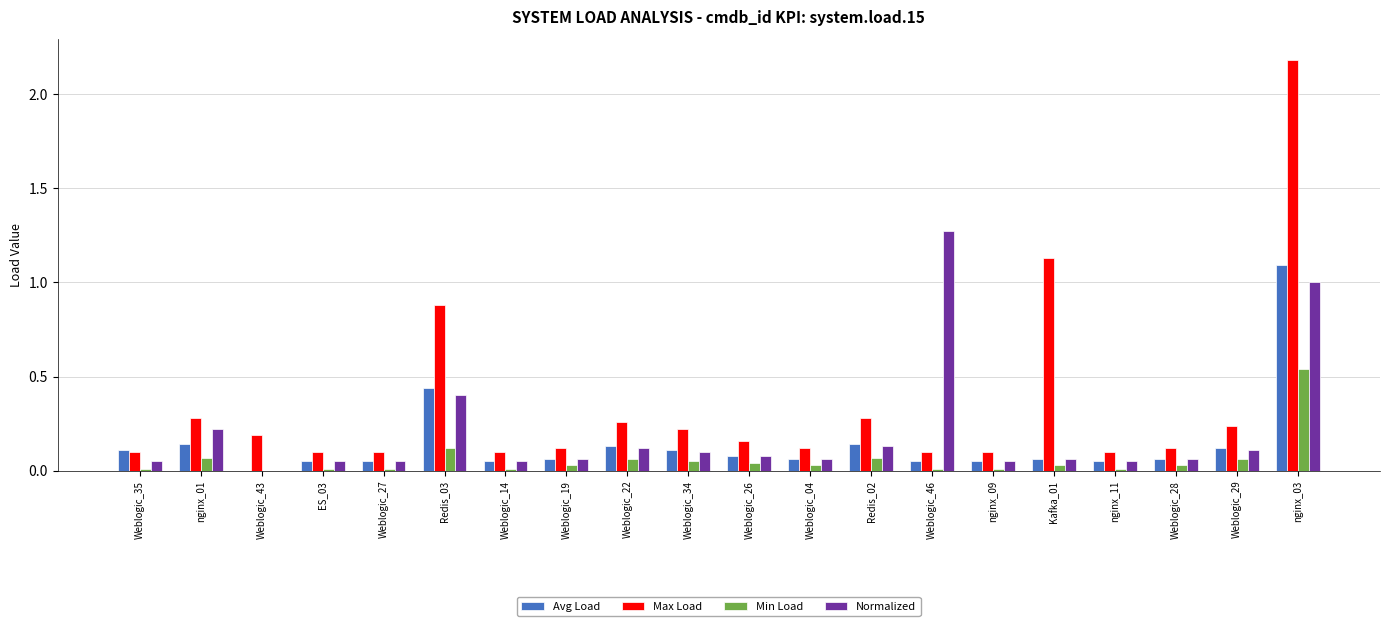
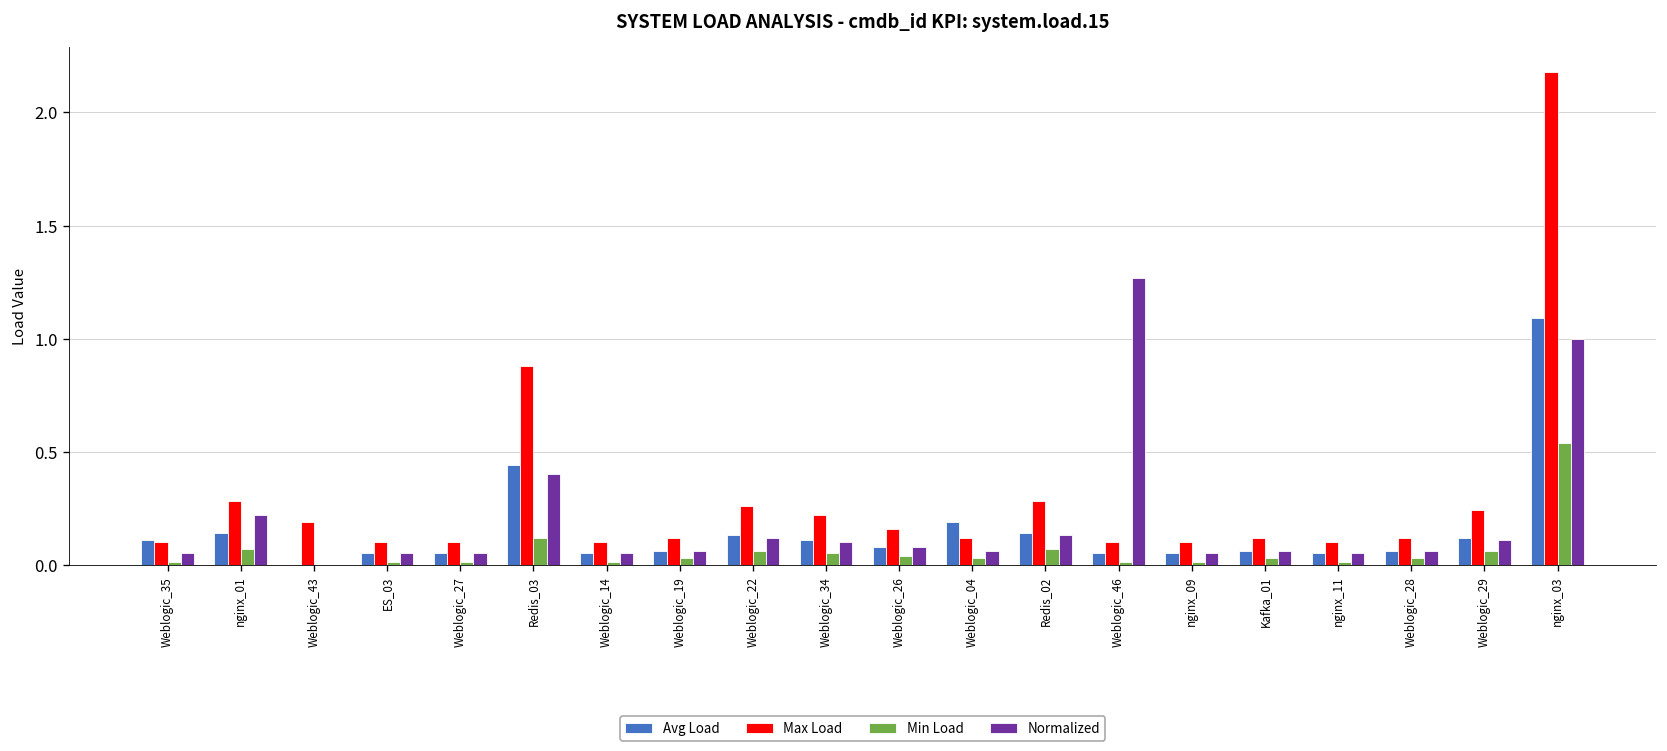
  {
    "Avg Load": {
      "Weblogic_35": 0.11,
      "nginx_01": 0.14,
      "Weblogic_43": 0.00,
      "ES_03": 0.05,
      "Weblogic_27": 0.05,
      "Redis_03": 0.44,
      "Weblogic_14": 0.05,
      "Weblogic_19": 0.06,
      "Weblogic_22": 0.13,
      "Weblogic_34": 0.11,
      "Weblogic_26": 0.08,
-     "Weblogic_04": 0.06,
+     "Weblogic_04": 0.19,
      "Redis_02": 0.14,
      "Weblogic_46": 0.05,
      "nginx_09": 0.05,
      "Kafka_01": 0.06,
      "nginx_11": 0.05,
      "Weblogic_28": 0.06,
      "Weblogic_29": 0.12,
      "nginx_03": 1.09
    },
    "Max Load": {
      "Weblogic_35": 0.10,
      "nginx_01": 0.28,
      "Weblogic_43": 0.19,
      "ES_03": 0.10,
      "Weblogic_27": 0.10,
      "Redis_03": 0.88,
      "Weblogic_14": 0.10,
      "Weblogic_19": 0.12,
      "Weblogic_22": 0.26,
      "Weblogic_34": 0.22,
      "Weblogic_26": 0.16,
      "Weblogic_04": 0.12,
      "Redis_02": 0.28,
      "Weblogic_46": 0.10,
      "nginx_09": 0.10,
-     "Kafka_01": 1.13,
+     "Kafka_01": 0.12,
      "nginx_11": 0.10,
      "Weblogic_28": 0.12,
      "Weblogic_29": 0.24,
      "nginx_03": 2.18
    },
    "Min Load": {
      "nginx_01": 0.07,
      "Weblogic_43": 0.00,
      "Redis_03": 0.12,
      "Weblogic_19": 0.03,
      "Weblogic_22": 0.06,
      "Weblogic_34": 0.05,
      "Weblogic_26": 0.04,
      "Weblogic_04": 0.03,
      "Redis_02": 0.07,
      "Kafka_01": 0.03,
      "Weblogic_28": 0.03,
      "Weblogic_29": 0.06,
      "nginx_03": 0.54
    },
    "Normalized": {
      "Weblogic_35": 0.05,
      "nginx_01": 0.22,
      "Weblogic_43": 0.00,
      "ES_03": 0.05,
      "Weblogic_27": 0.05,
      "Redis_03": 0.40,
      "Weblogic_14": 0.05,
      "Weblogic_19": 0.06,
      "Weblogic_22": 0.12,
      "Weblogic_34": 0.10,
      "Weblogic_26": 0.08,
      "Weblogic_04": 0.06,
      "Redis_02": 0.13,
      "Weblogic_46": 1.27,
      "nginx_09": 0.05,
      "Kafka_01": 0.06,
      "nginx_11": 0.05,
      "Weblogic_28": 0.06,
      "Weblogic_29": 0.11,
      "nginx_03": 1.00
    }
  }
